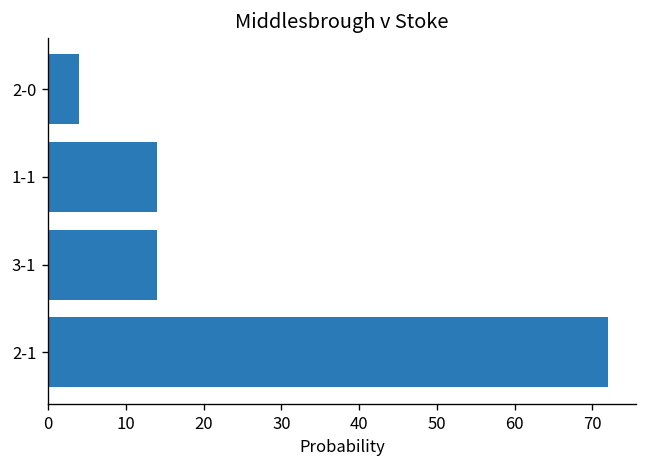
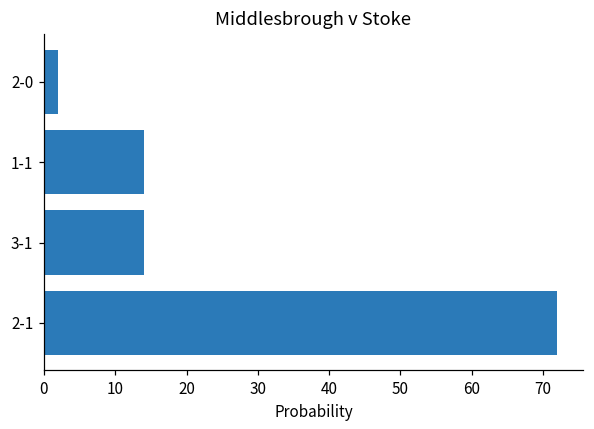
  {
-   "2-0": 4,
+   "2-0": 2,
    "1-1": 14,
    "3-1": 14,
    "2-1": 72
  }
